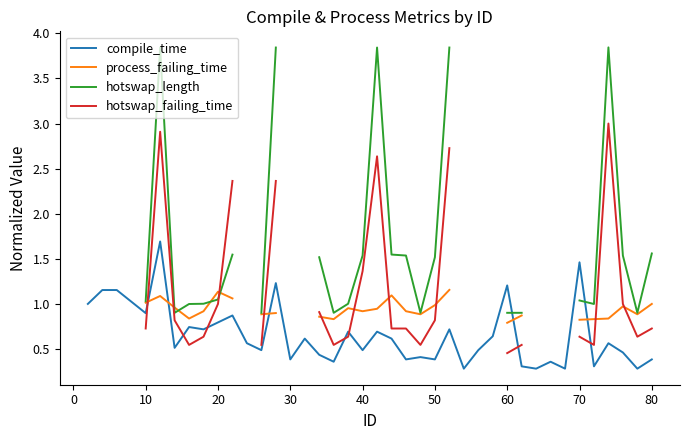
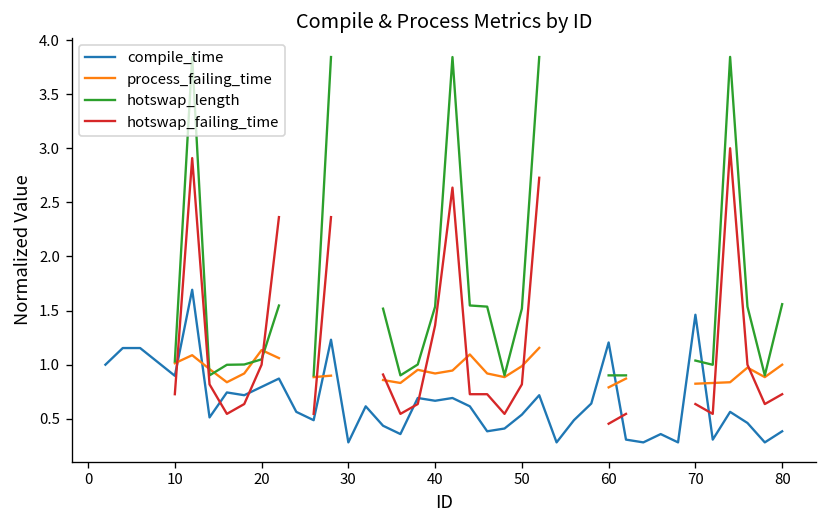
  {
    "compile_time": {
      "10": 0.9,
      "20": 0.8,
-     "30": 0.4,
-     "40": 0.5,
-     "50": 0.4,
+     "30": 0.3,
+     "40": 0.7,
+     "50": 0.5,
      "60": 1.2,
      "70": 1.5,
      "80": 0.4
    },
    "process_failing_time": {
      "20": 1.1,
      "40": 0.9,
      "50": 1.0,
      "60": 0.8,
      "70": 0.8,
      "80": 1.0
    },
    "hotswap_length": {
      "20": 1.0,
      "40": 1.5,
      "50": 1.5,
      "60": 0.9,
      "70": 1.0,
      "80": 1.6
    },
    "hotswap_failing_time": {
      "10": 0.7,
      "20": 1.0,
      "40": 1.4,
      "50": 0.8,
      "60": 0.5,
      "70": 0.6,
      "80": 0.7
    }
  }
